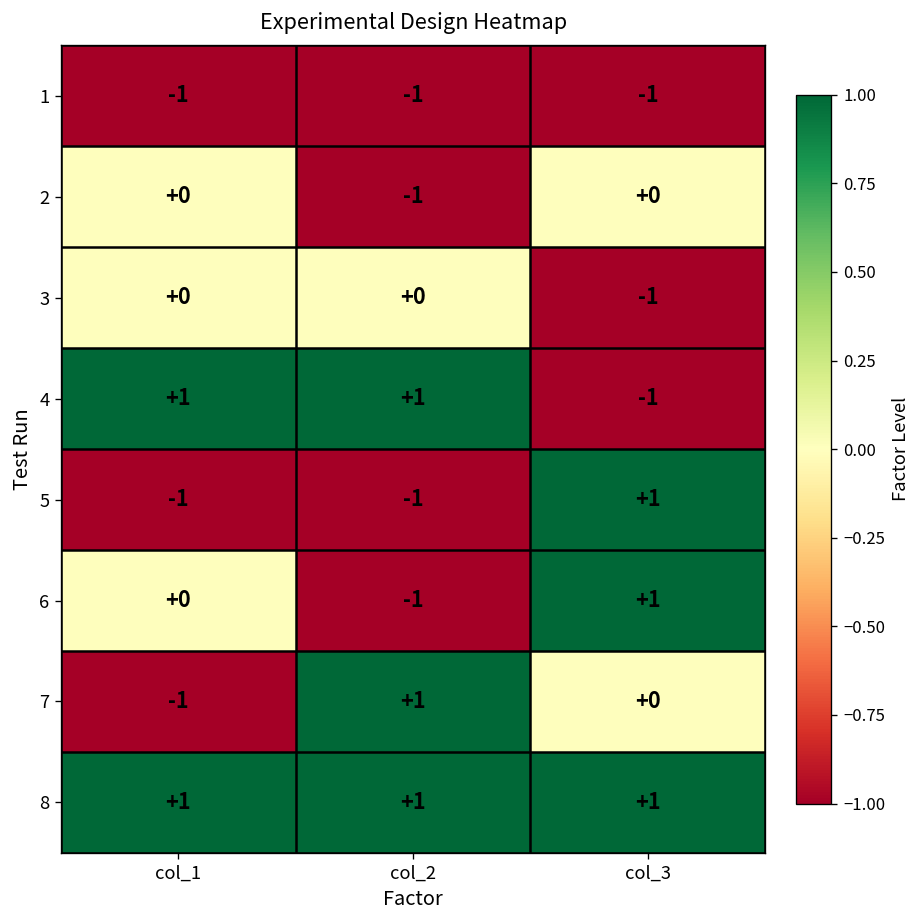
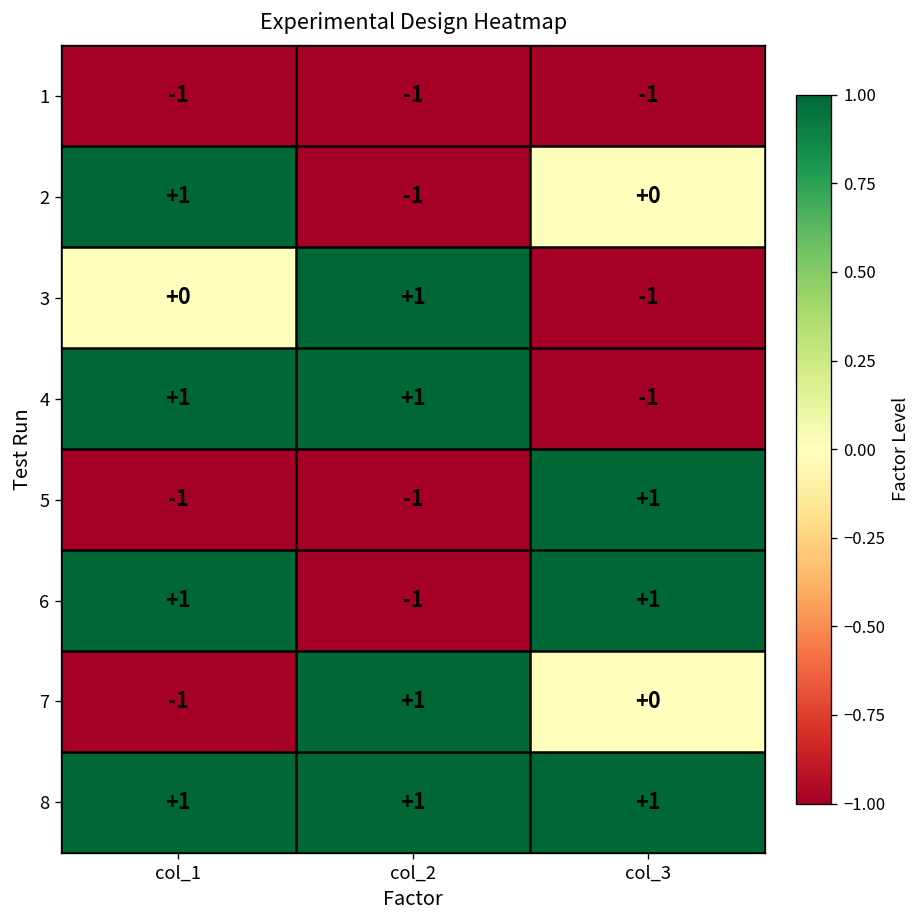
  {
    "1": {
      "col_1": "-1",
      "col_2": "-1",
      "col_3": "-1"
    },
    "2": {
-     "col_1": "+0",
+     "col_1": "+1",
      "col_2": "-1",
      "col_3": "+0"
    },
    "3": {
      "col_1": "+0",
-     "col_2": "+0",
+     "col_2": "+1",
      "col_3": "-1"
    },
    "4": {
      "col_1": "+1",
      "col_2": "+1",
      "col_3": "-1"
    },
    "5": {
      "col_1": "-1",
      "col_2": "-1",
      "col_3": "+1"
    },
    "6": {
-     "col_1": "+0",
+     "col_1": "+1",
      "col_2": "-1",
      "col_3": "+1"
    },
    "7": {
      "col_1": "-1",
      "col_2": "+1",
      "col_3": "+0"
    },
    "8": {
      "col_1": "+1",
      "col_2": "+1",
      "col_3": "+1"
    }
  }
